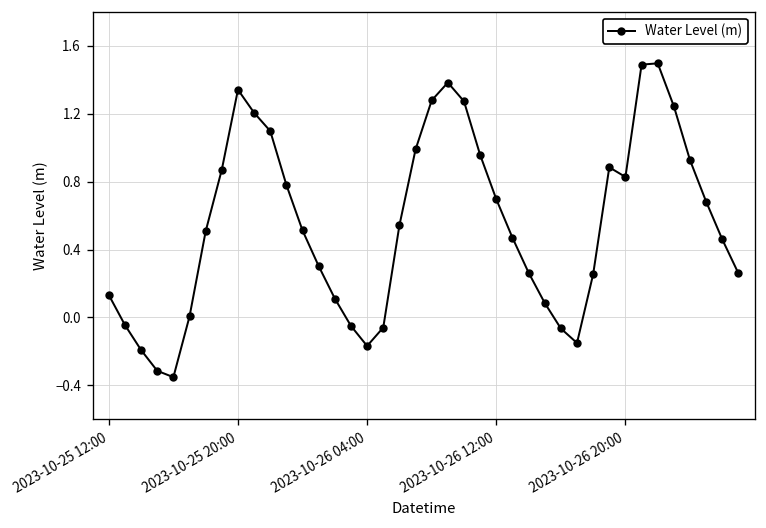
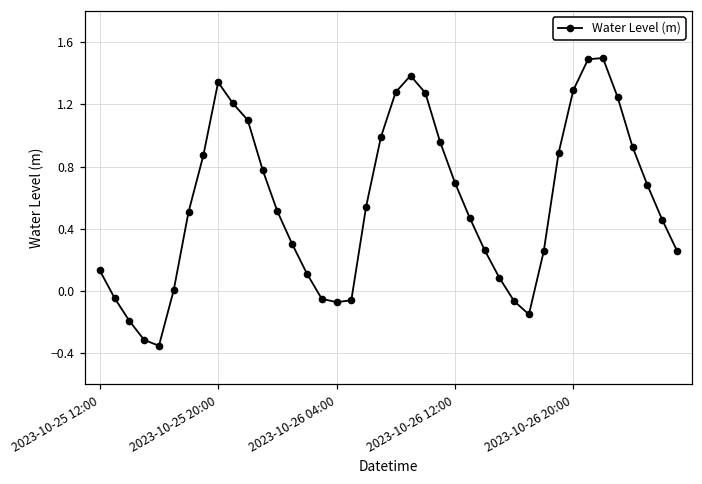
  {
    "2023-10-25 12:00": 0.13,
    "2023-10-25 20:00": 1.34,
-   "2023-10-26 04:00": -0.17,
+   "2023-10-26 04:00": -0.07,
    "2023-10-26 12:00": 0.70,
-   "2023-10-26 20:00": 0.83
+   "2023-10-26 20:00": 1.29
  }
